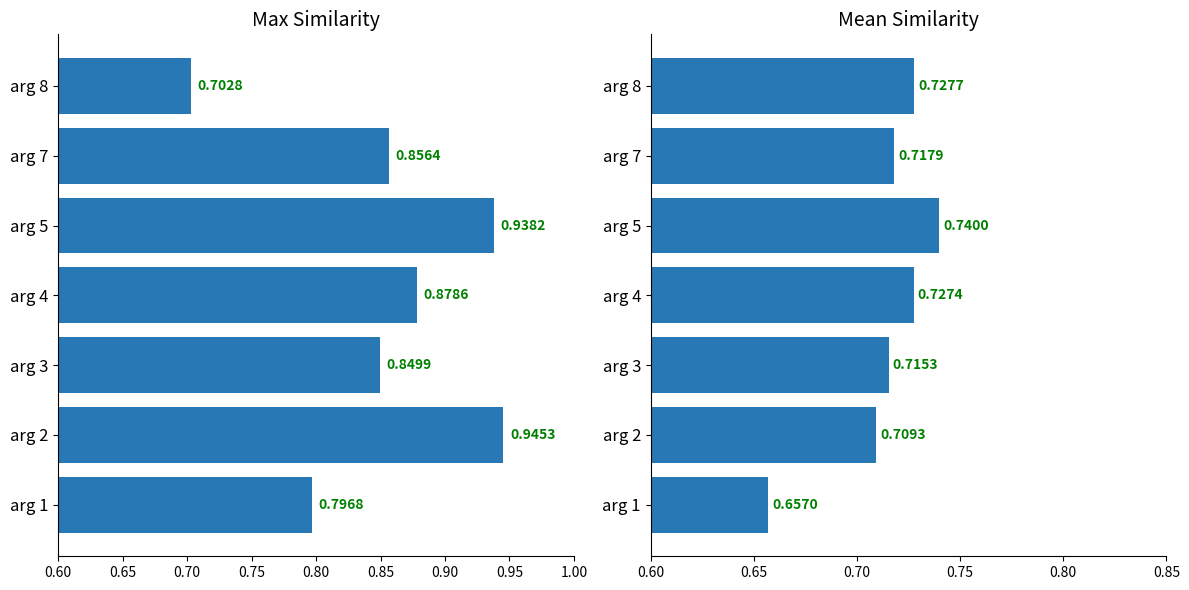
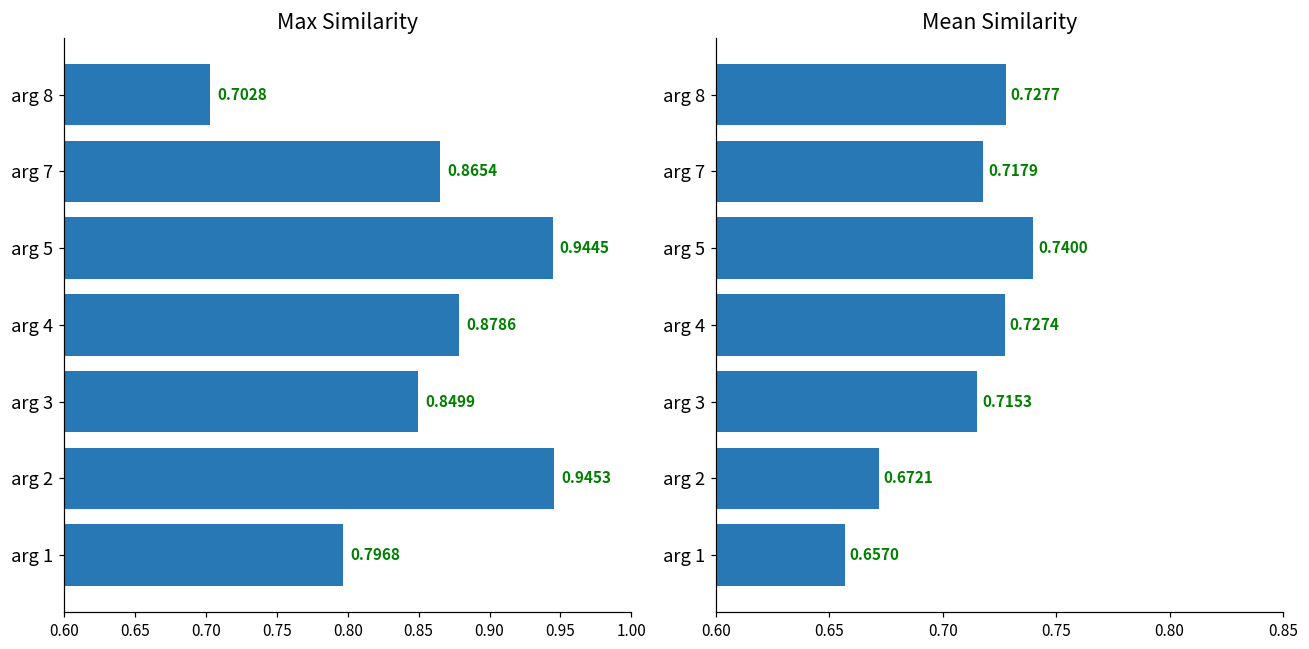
  {
    "Max Similarity": {
      "arg 8": 0.7028,
-     "arg 7": 0.8564,
-     "arg 5": 0.9382,
+     "arg 7": 0.8654,
+     "arg 5": 0.9445,
      "arg 4": 0.8786,
      "arg 3": 0.8499,
      "arg 2": 0.9453,
      "arg 1": 0.7968
    },
    "Mean Similarity": {
      "arg 8": 0.7277,
      "arg 7": 0.7179,
      "arg 5": 0.7400,
      "arg 4": 0.7274,
      "arg 3": 0.7153,
-     "arg 2": 0.7093,
+     "arg 2": 0.6721,
      "arg 1": 0.6570
    }
  }
